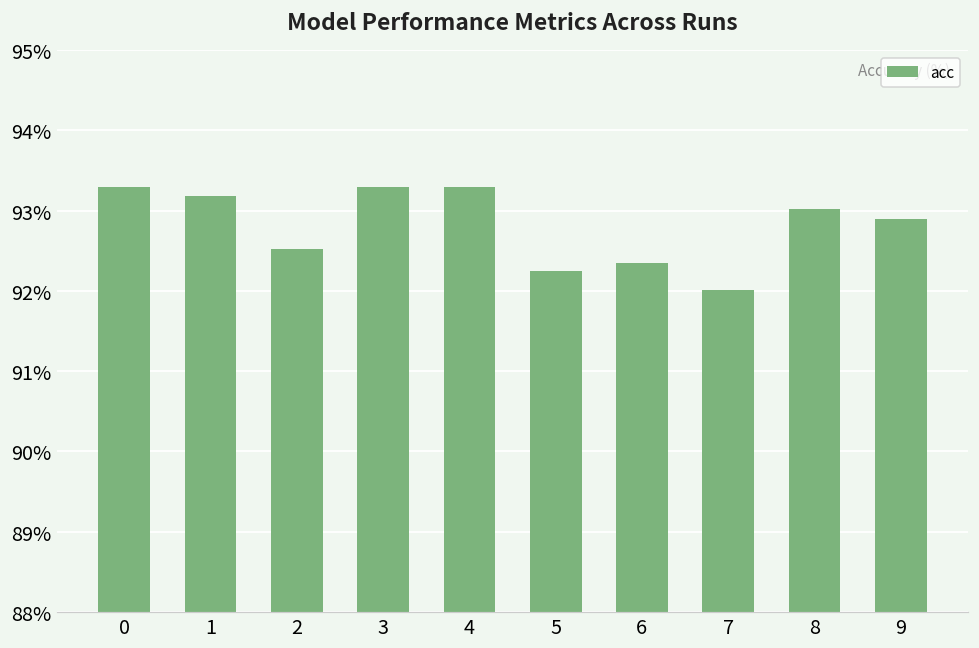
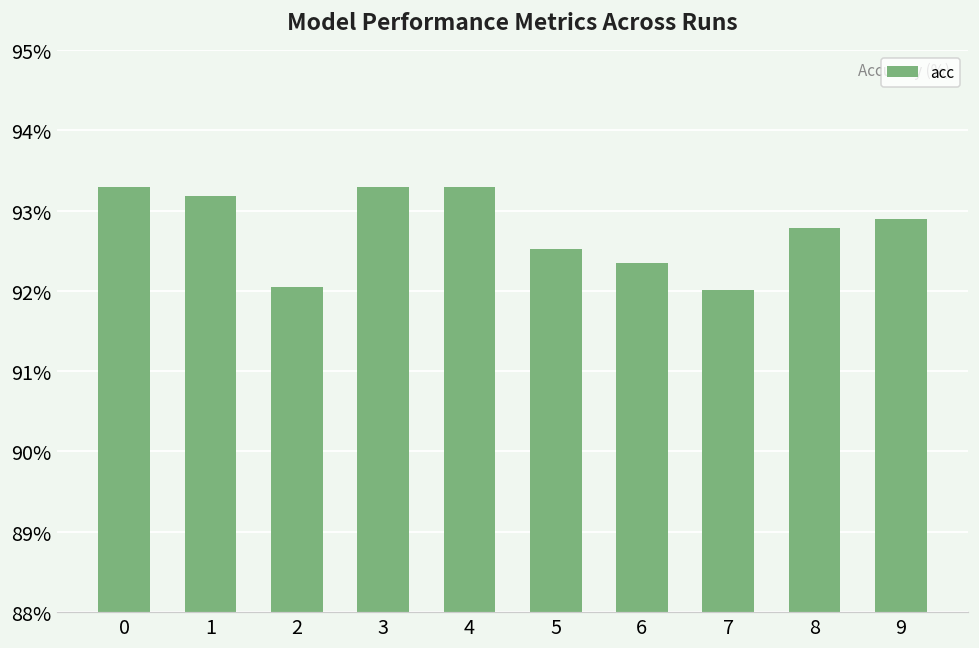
  {
    "0": "93.3%",
    "1": "93.2%",
-   "2": "92.5%",
+   "2": "92.0%",
    "3": "93.3%",
    "4": "93.3%",
-   "5": "92.3%",
+   "5": "92.5%",
    "6": "92.3%",
    "7": "92.0%",
-   "8": "93.0%",
+   "8": "92.8%",
    "9": "92.9%"
  }
